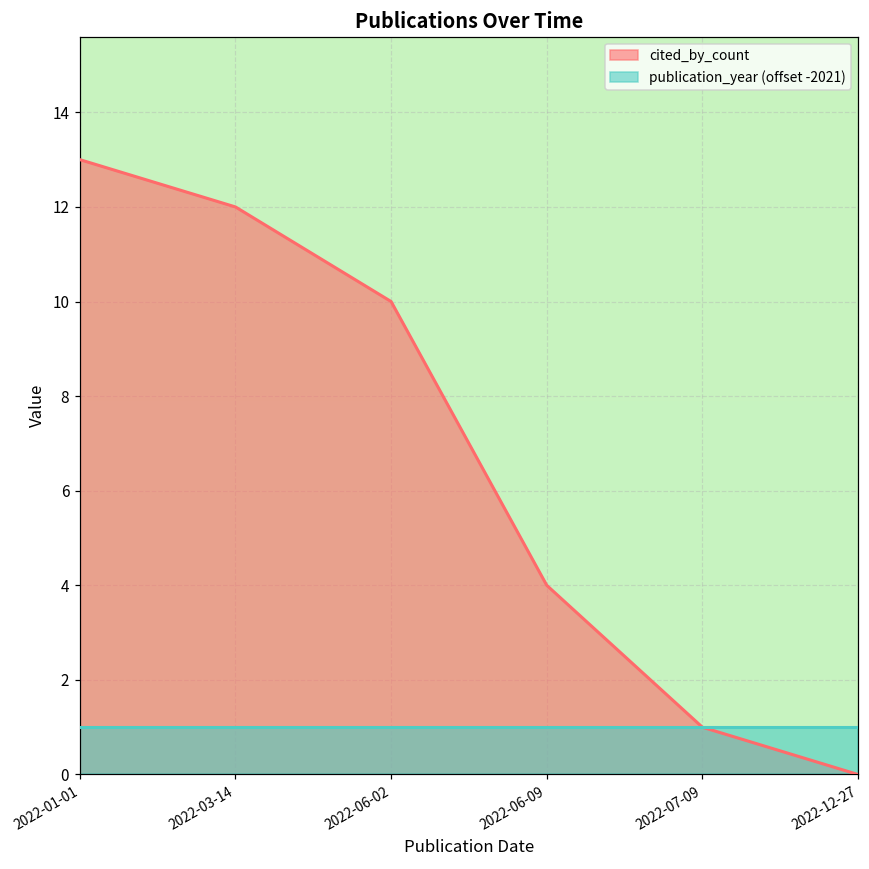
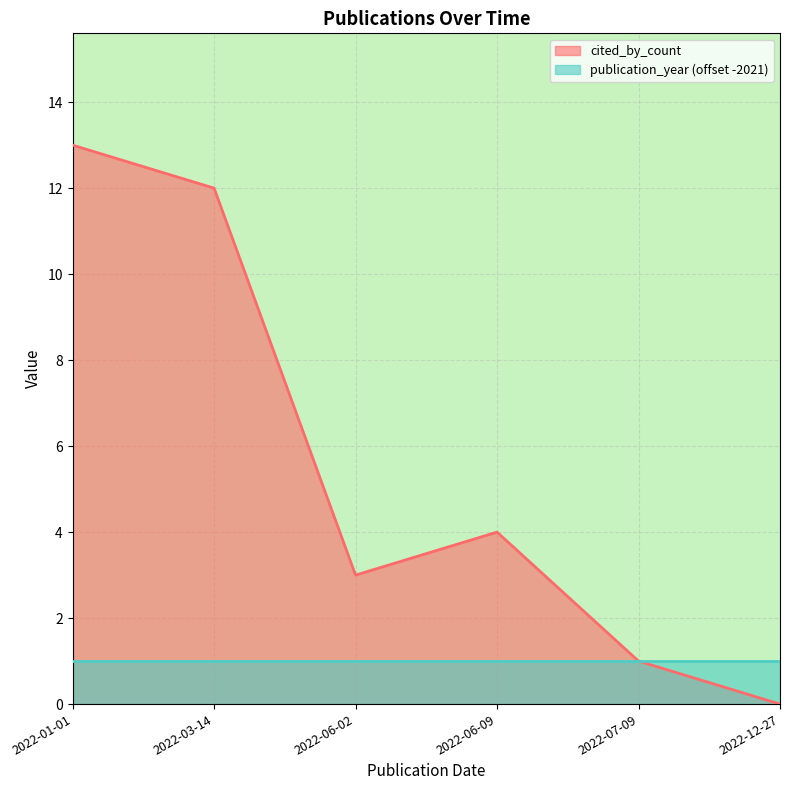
  {
    "cited_by_count": {
      "2022-01-01": 13,
      "2022-03-14": 12,
-     "2022-06-02": 10,
+     "2022-06-02": 3,
      "2022-06-09": 4,
      "2022-12-27": 0
    },
    "publication_year (offset -2021)": {
      "2022-01-01": 1,
      "2022-03-14": 1,
      "2022-06-02": 1,
      "2022-06-09": 1,
      "2022-12-27": 1
    }
  }
